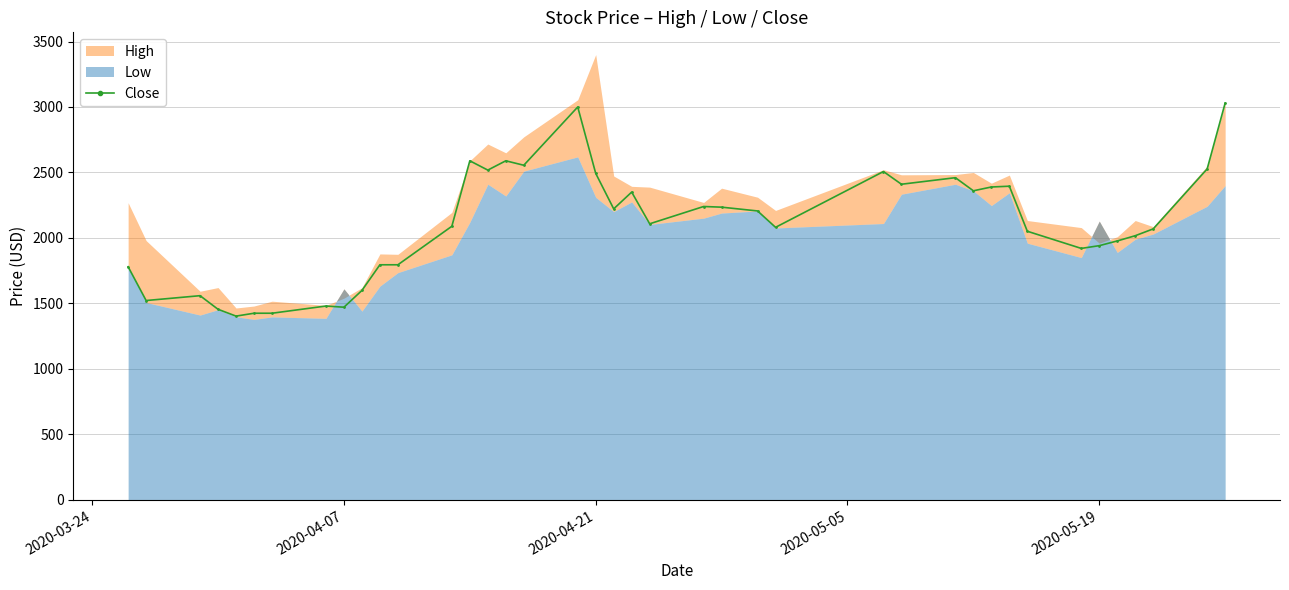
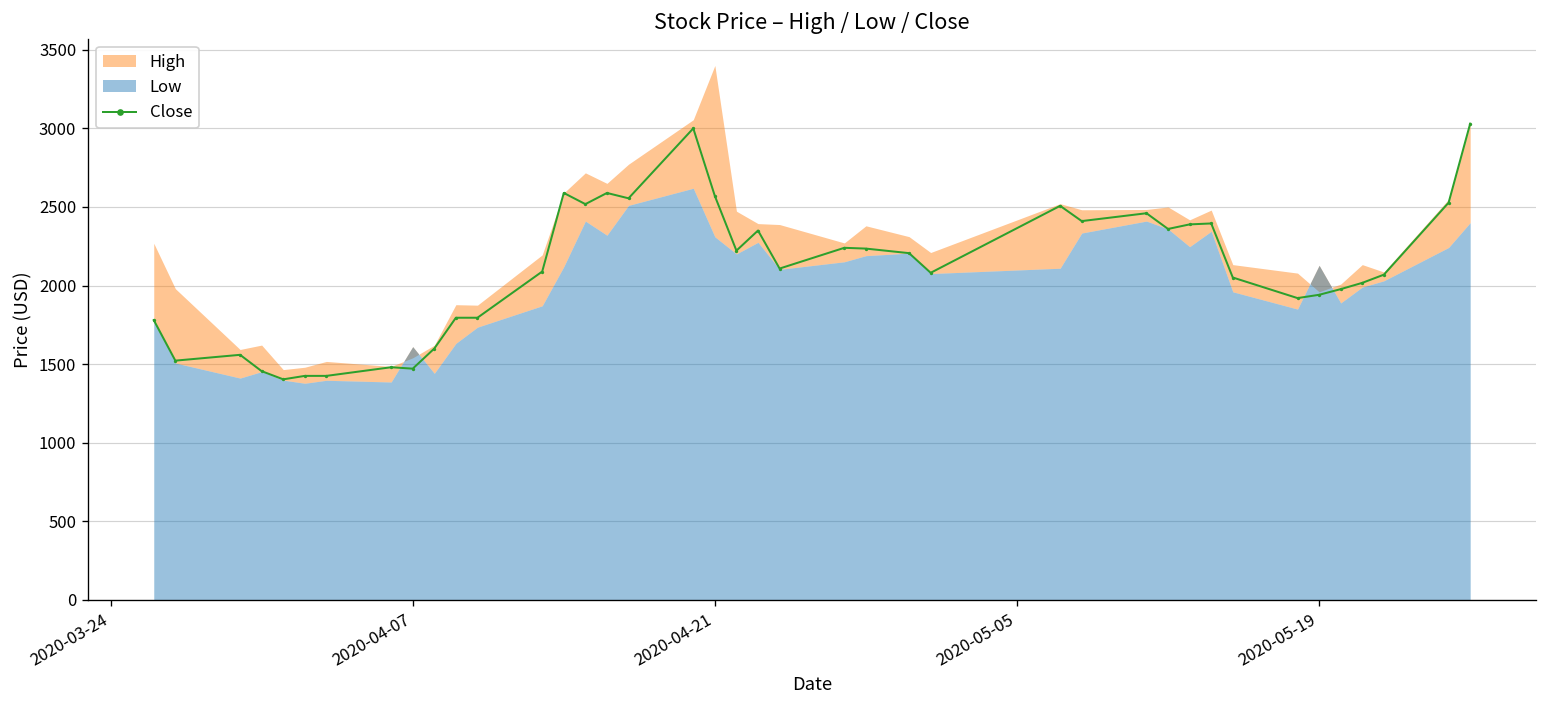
  {
    "Close": {
      "2020-04-07": 1470,
-     "2020-04-21": 2490,
+     "2020-04-21": 2570,
      "2020-05-19": 1940
    },
    "Low": {
      "2020-04-21": 2310
    }
  }
